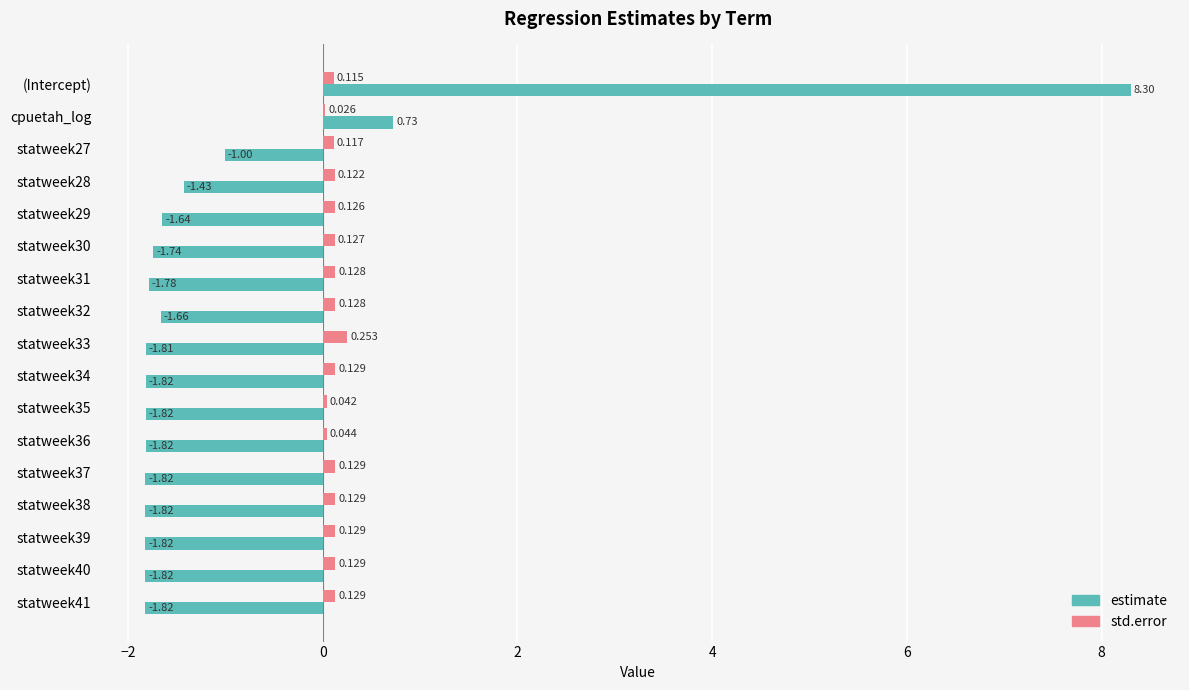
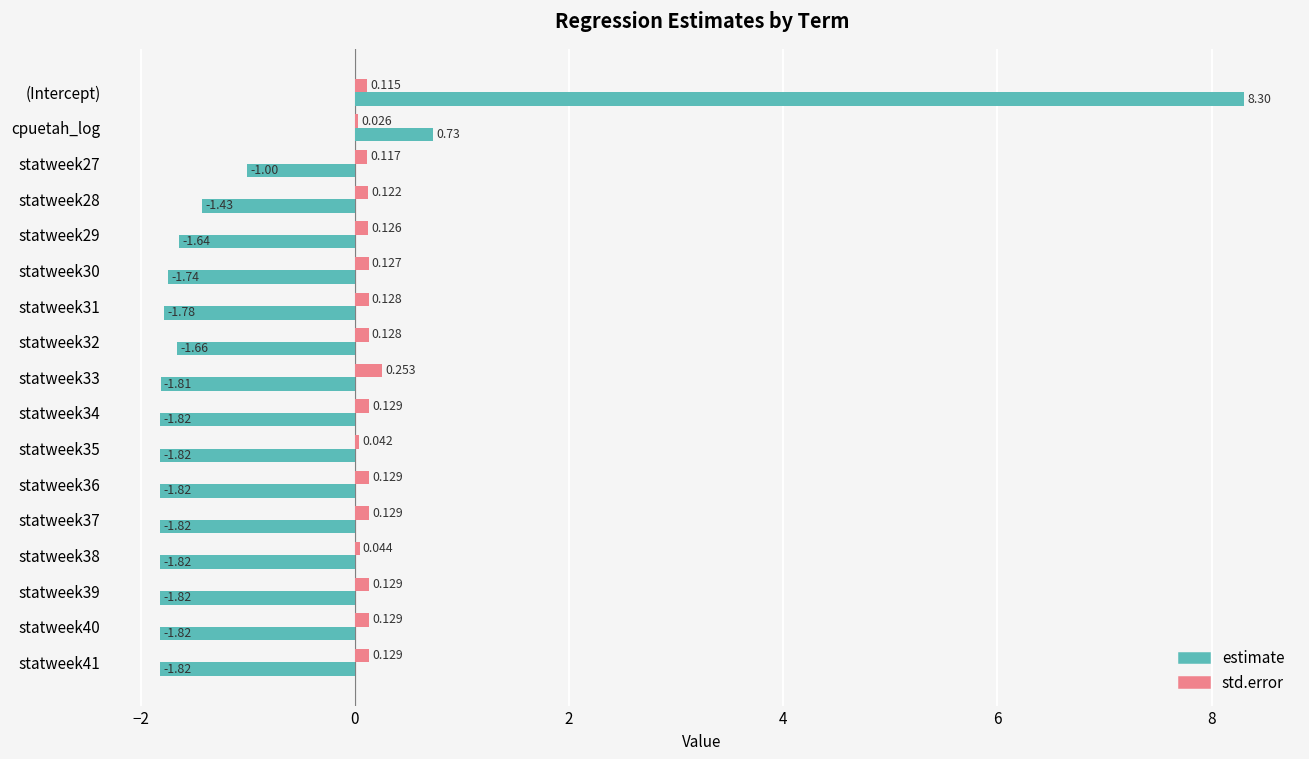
  {
    "estimate": {
      "(Intercept)": 8.30,
      "cpuetah_log": 0.73,
      "statweek27": -1.00,
      "statweek28": -1.43,
      "statweek29": -1.64,
      "statweek30": -1.74,
      "statweek31": -1.78,
      "statweek32": -1.66,
      "statweek33": -1.81,
      "statweek34": -1.82,
      "statweek35": -1.82,
      "statweek36": -1.82,
      "statweek37": -1.82,
      "statweek38": -1.82,
      "statweek39": -1.82,
      "statweek40": -1.82,
      "statweek41": -1.82
    },
    "std.error": {
      "(Intercept)": 0.115,
      "cpuetah_log": 0.026,
      "statweek27": 0.117,
      "statweek28": 0.122,
      "statweek29": 0.126,
      "statweek30": 0.127,
      "statweek31": 0.128,
      "statweek32": 0.128,
      "statweek33": 0.253,
      "statweek34": 0.129,
      "statweek35": 0.042,
-     "statweek36": 0.044,
+     "statweek36": 0.129,
      "statweek37": 0.129,
-     "statweek38": 0.129,
+     "statweek38": 0.044,
      "statweek39": 0.129,
      "statweek40": 0.129,
      "statweek41": 0.129
    }
  }
